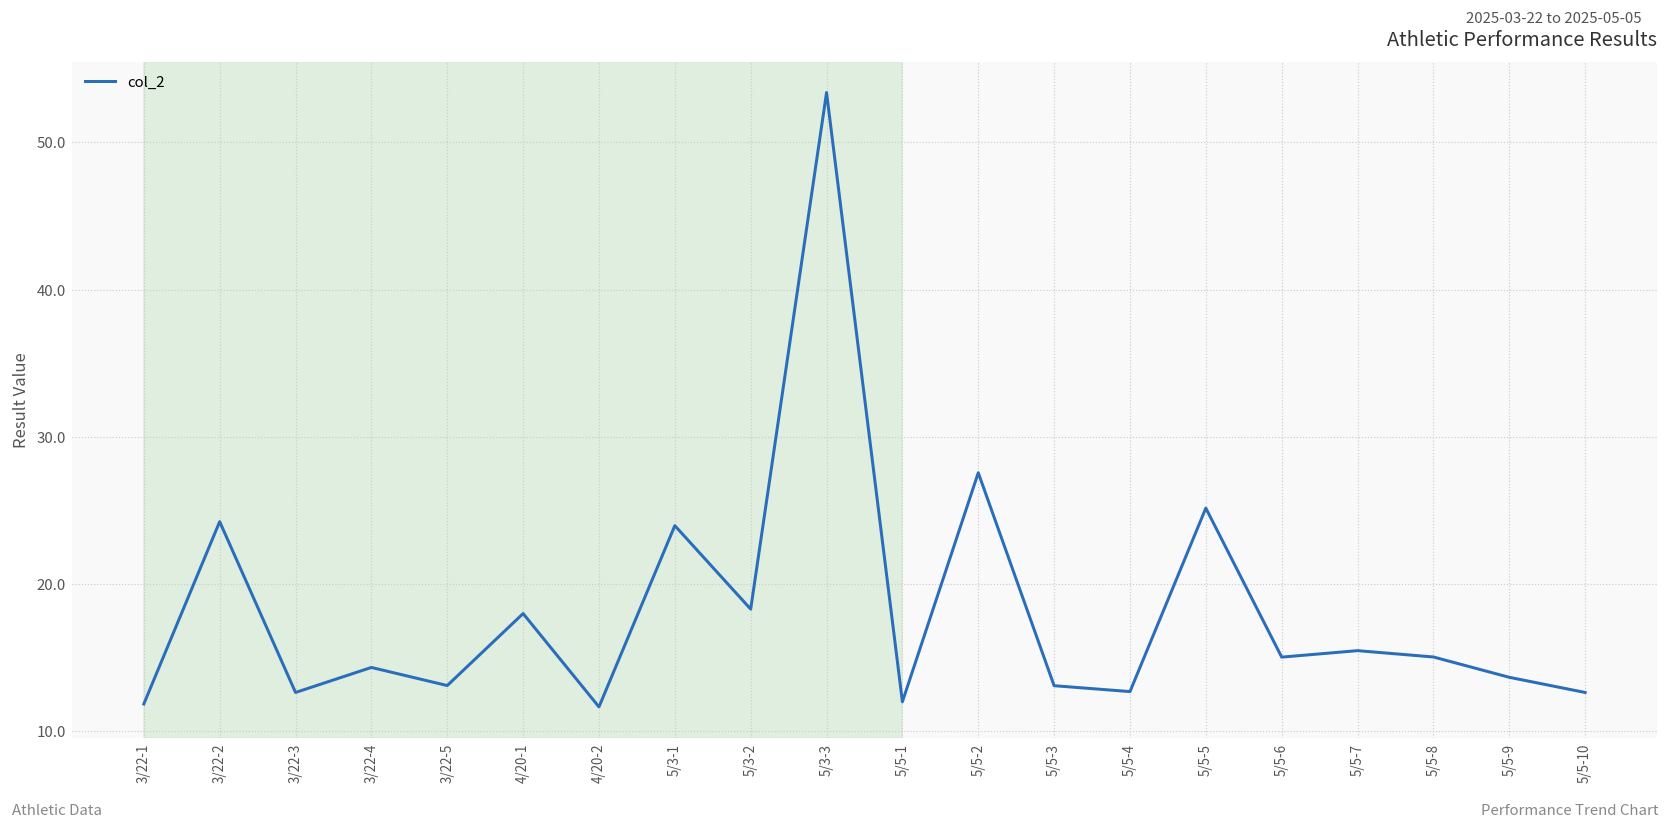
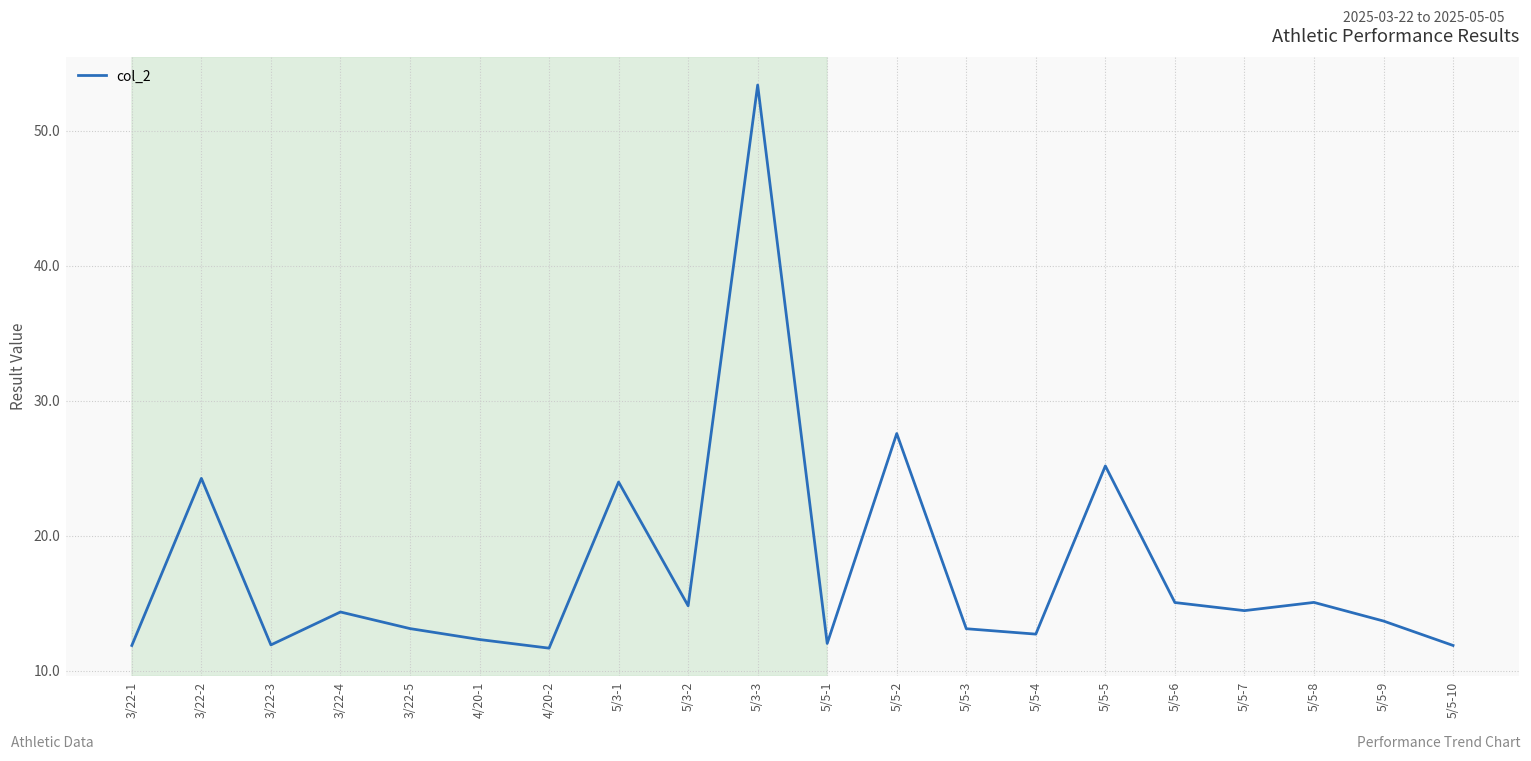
  {
    "3/22-1": 11.9,
    "3/22-2": 24.2,
-   "3/22-3": 12.6,
+   "3/22-3": 11.9,
    "3/22-4": 14.3,
    "3/22-5": 13.1,
-   "4/20-1": 18.0,
+   "4/20-1": 12.3,
    "4/20-2": 11.7,
    "5/3-1": 24.0,
-   "5/3-2": 18.3,
+   "5/3-2": 14.8,
    "5/3-3": 53.4,
    "5/5-1": 12.0,
    "5/5-2": 27.6,
    "5/5-3": 13.1,
    "5/5-4": 12.7,
    "5/5-5": 25.2,
    "5/5-6": 15.0,
-   "5/5-7": 15.5,
+   "5/5-7": 14.4,
    "5/5-8": 15.1,
    "5/5-9": 13.7,
-   "5/5-10": 12.6
+   "5/5-10": 11.9
  }
